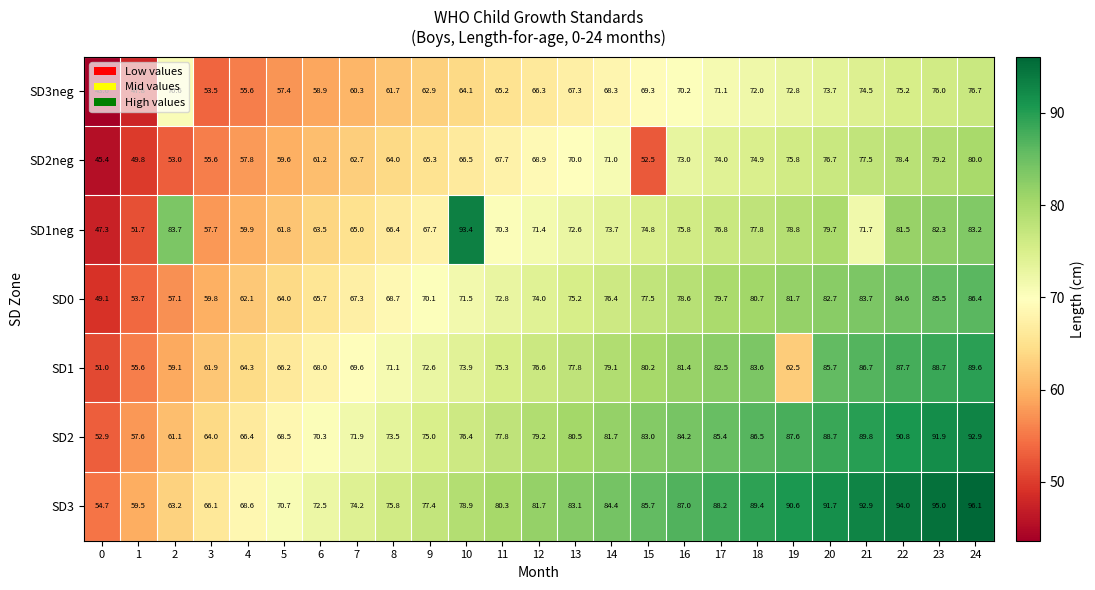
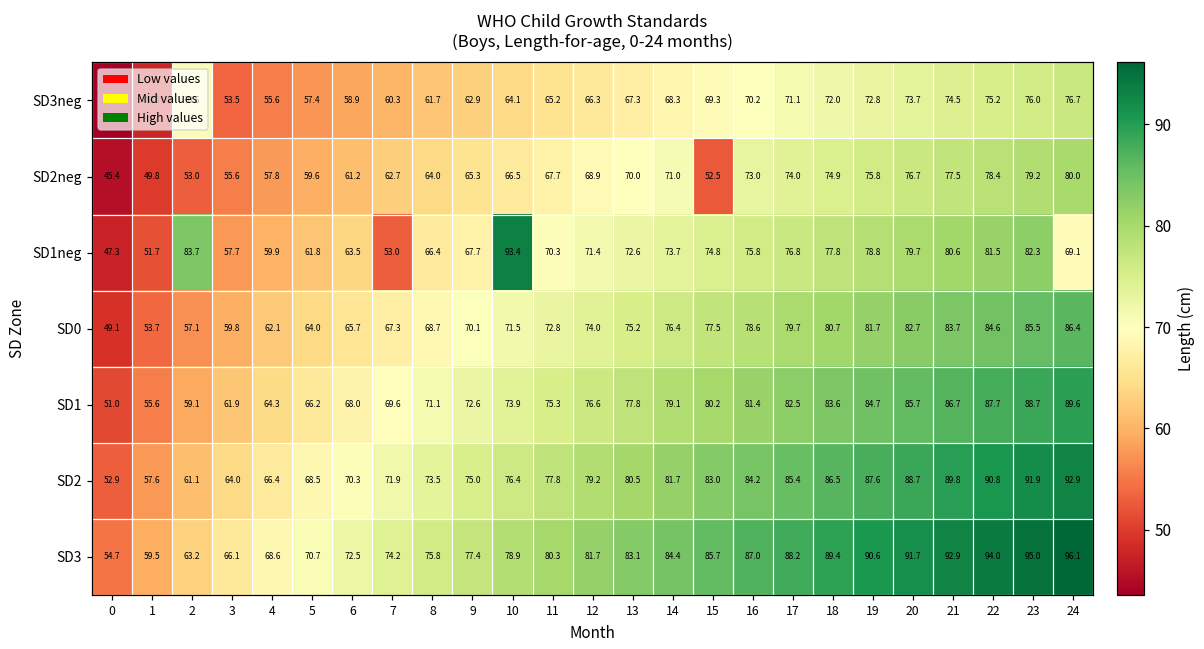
  {
    "SD3neg": {
      "3": 53.5,
      "4": 55.6,
      "5": 57.4,
      "6": 58.9,
      "7": 60.3,
      "8": 61.7,
      "9": 62.9,
      "10": 64.1,
      "11": 65.2,
      "12": 66.3,
      "13": 67.3,
      "14": 68.3,
      "15": 69.3,
      "16": 70.2,
      "17": 71.1,
      "18": 72.0,
      "19": 72.8,
      "20": 73.7,
      "21": 74.5,
      "22": 75.2,
      "23": 76.0,
      "24": 76.7
    },
    "SD2neg": {
      "0": 45.4,
      "1": 49.8,
      "2": 53.0,
      "3": 55.6,
      "4": 57.8,
      "5": 59.6,
      "6": 61.2,
      "7": 62.7,
      "8": 64.0,
      "9": 65.3,
      "10": 66.5,
      "11": 67.7,
      "12": 68.9,
      "13": 70.0,
      "14": 71.0,
      "15": 52.5,
      "16": 73.0,
      "17": 74.0,
      "18": 74.9,
      "19": 75.8,
      "20": 76.7,
      "21": 77.5,
      "22": 78.4,
      "23": 79.2,
      "24": 80.0
    },
    "SD1neg": {
      "0": 47.3,
      "1": 51.7,
      "2": 83.7,
      "3": 57.7,
      "4": 59.9,
      "5": 61.8,
      "6": 63.5,
-     "7": 65.0,
+     "7": 53.0,
      "8": 66.4,
      "9": 67.7,
      "10": 93.4,
      "11": 70.3,
      "12": 71.4,
      "13": 72.6,
      "14": 73.7,
      "15": 74.8,
      "16": 75.8,
      "17": 76.8,
      "18": 77.8,
      "19": 78.8,
      "20": 79.7,
-     "21": 71.7,
+     "21": 80.6,
      "22": 81.5,
      "23": 82.3,
-     "24": 83.2
+     "24": 69.1
    },
    "SD0": {
      "0": 49.1,
      "1": 53.7,
      "2": 57.1,
      "3": 59.8,
      "4": 62.1,
      "5": 64.0,
      "6": 65.7,
      "7": 67.3,
      "8": 68.7,
      "9": 70.1,
      "10": 71.5,
      "11": 72.8,
      "12": 74.0,
      "13": 75.2,
      "14": 76.4,
      "15": 77.5,
      "16": 78.6,
      "17": 79.7,
      "18": 80.7,
      "19": 81.7,
      "20": 82.7,
      "21": 83.7,
      "22": 84.6,
      "23": 85.5,
      "24": 86.4
    },
    "SD1": {
      "0": 51.0,
      "1": 55.6,
      "2": 59.1,
      "3": 61.9,
      "4": 64.3,
      "5": 66.2,
      "6": 68.0,
      "7": 69.6,
      "8": 71.1,
      "9": 72.6,
      "10": 73.9,
      "11": 75.3,
      "12": 76.6,
      "13": 77.8,
      "14": 79.1,
      "15": 80.2,
      "16": 81.4,
      "17": 82.5,
      "18": 83.6,
-     "19": 62.5,
+     "19": 84.7,
      "20": 85.7,
      "21": 86.7,
      "22": 87.7,
      "23": 88.7,
      "24": 89.6
    },
    "SD2": {
      "0": 52.9,
      "1": 57.6,
      "2": 61.1,
      "3": 64.0,
      "4": 66.4,
      "5": 68.5,
      "6": 70.3,
      "7": 71.9,
      "8": 73.5,
      "9": 75.0,
      "10": 76.4,
      "11": 77.8,
      "12": 79.2,
      "13": 80.5,
      "14": 81.7,
      "15": 83.0,
      "16": 84.2,
      "17": 85.4,
      "18": 86.5,
      "19": 87.6,
      "20": 88.7,
      "21": 89.8,
      "22": 90.8,
      "23": 91.9,
      "24": 92.9
    },
    "SD3": {
      "0": 54.7,
      "1": 59.5,
      "2": 63.2,
      "3": 66.1,
      "4": 68.6,
      "5": 70.7,
      "6": 72.5,
      "7": 74.2,
      "8": 75.8,
      "9": 77.4,
      "10": 78.9,
      "11": 80.3,
      "12": 81.7,
      "13": 83.1,
      "14": 84.4,
      "15": 85.7,
      "16": 87.0,
      "17": 88.2,
      "18": 89.4,
      "19": 90.6,
      "20": 91.7,
      "21": 92.9,
      "22": 94.0,
      "23": 95.0,
      "24": 96.1
    }
  }
